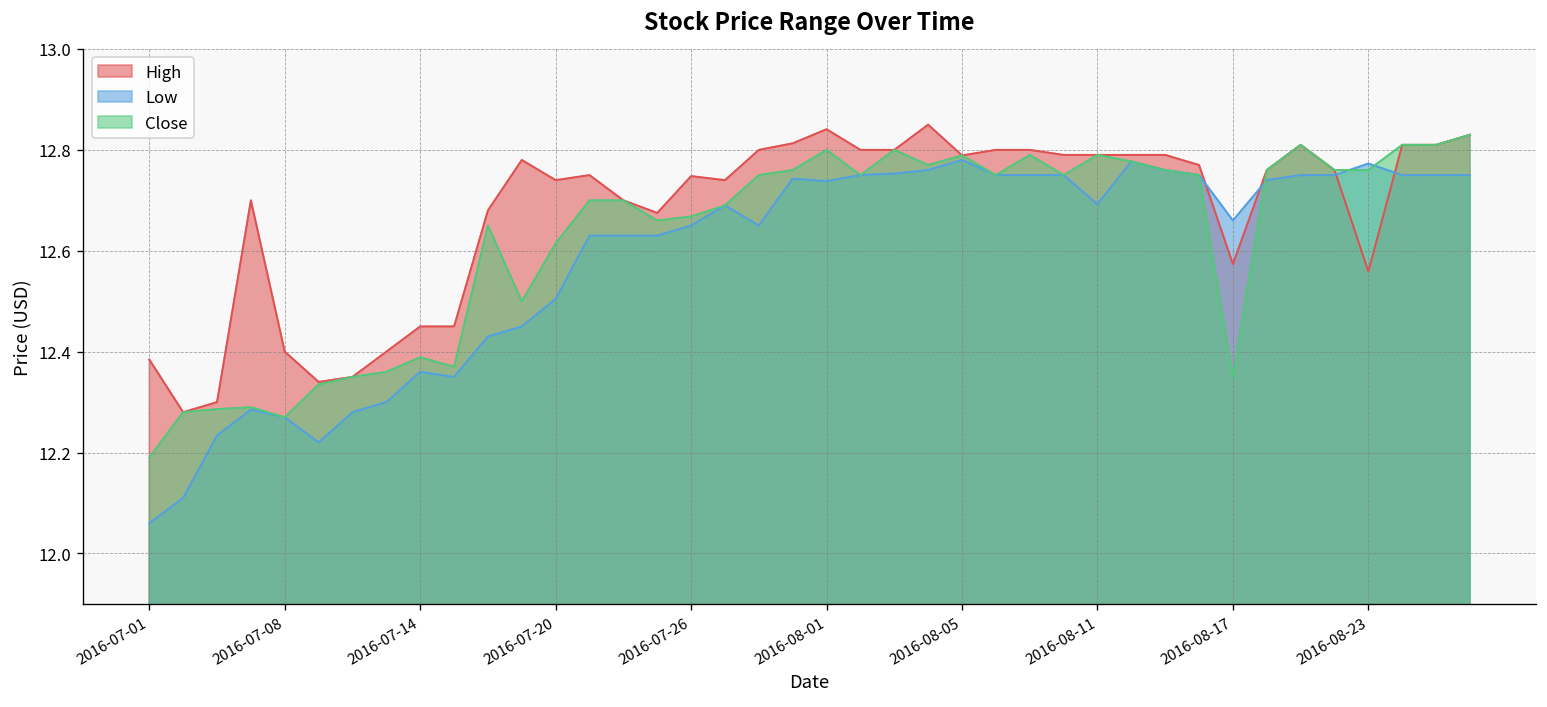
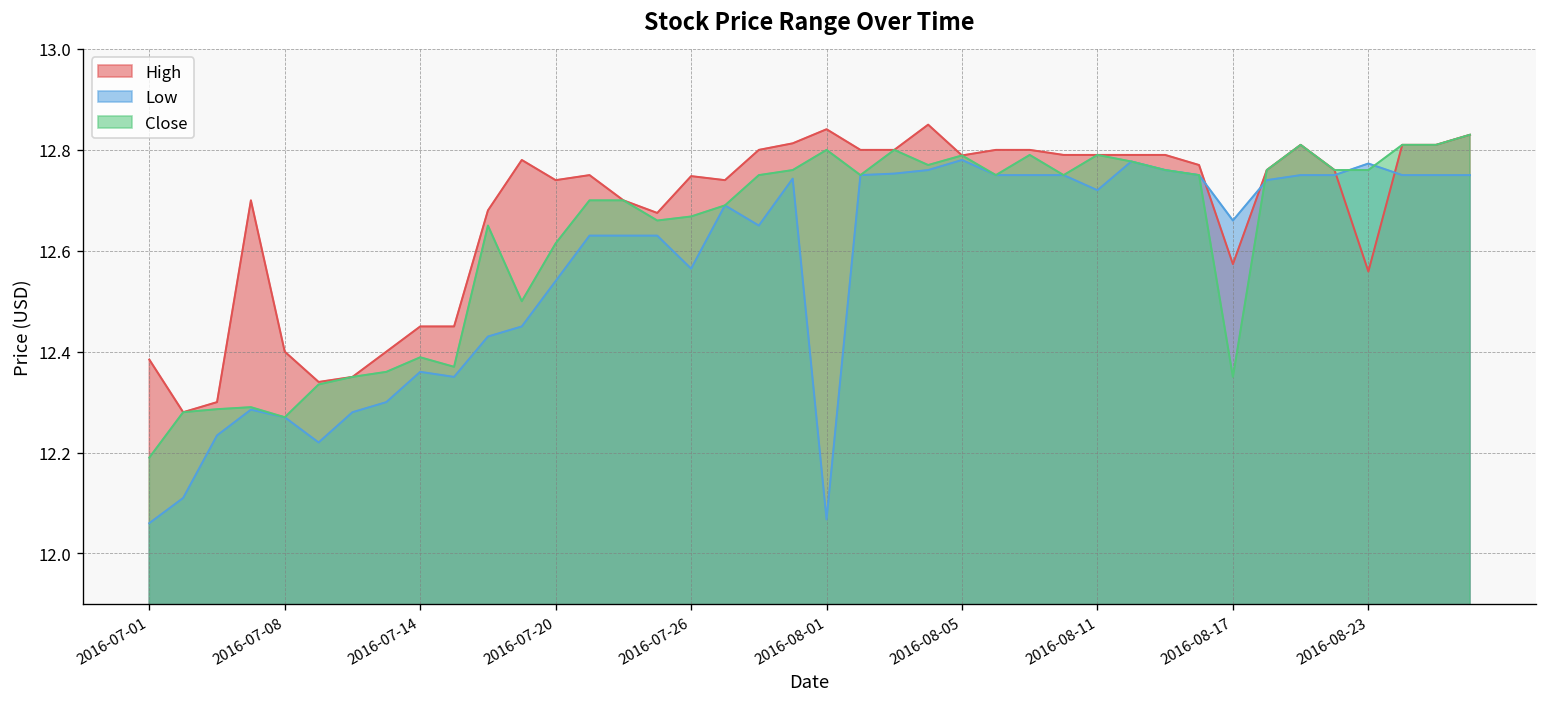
  {
    "High": {
      "2016-07-01": 12.38,
      "2016-07-08": 12.40,
      "2016-07-14": 12.45,
      "2016-07-20": 12.74,
      "2016-07-26": 12.75,
      "2016-08-01": 12.84,
      "2016-08-17": 12.57,
      "2016-08-23": 12.56
    },
    "Low": {
      "2016-07-01": 12.06,
      "2016-07-14": 12.36,
-     "2016-07-20": 12.50,
-     "2016-07-26": 12.65,
-     "2016-08-01": 12.74,
+     "2016-07-20": 12.54,
+     "2016-07-26": 12.56,
+     "2016-08-01": 12.07,
      "2016-08-05": 12.78,
-     "2016-08-11": 12.69,
+     "2016-08-11": 12.72,
      "2016-08-17": 12.66,
      "2016-08-23": 12.77
    },
    "Close": {
      "2016-07-01": 12.19,
      "2016-07-14": 12.39,
      "2016-07-20": 12.61,
      "2016-07-26": 12.67,
      "2016-08-01": 12.80,
      "2016-08-17": 12.35,
      "2016-08-23": 12.76
    }
  }
